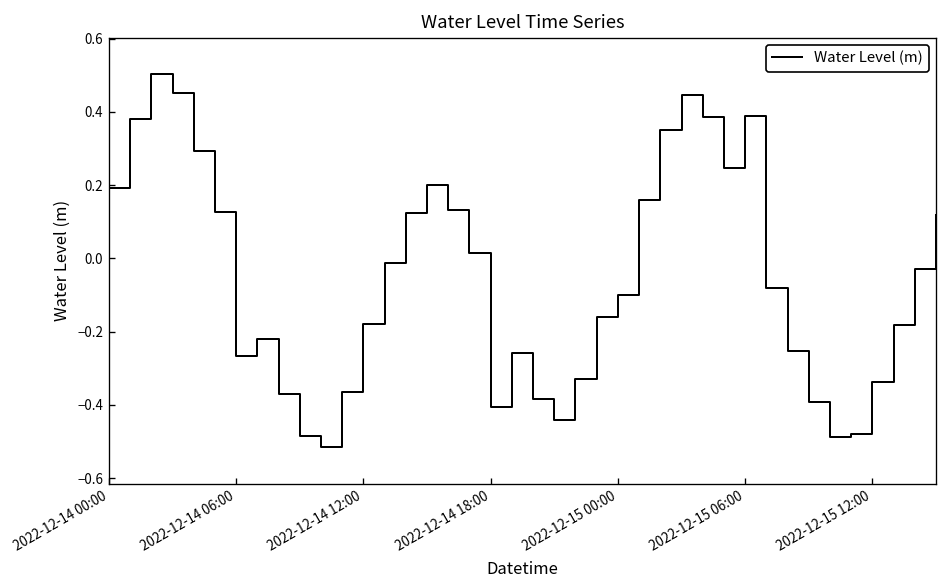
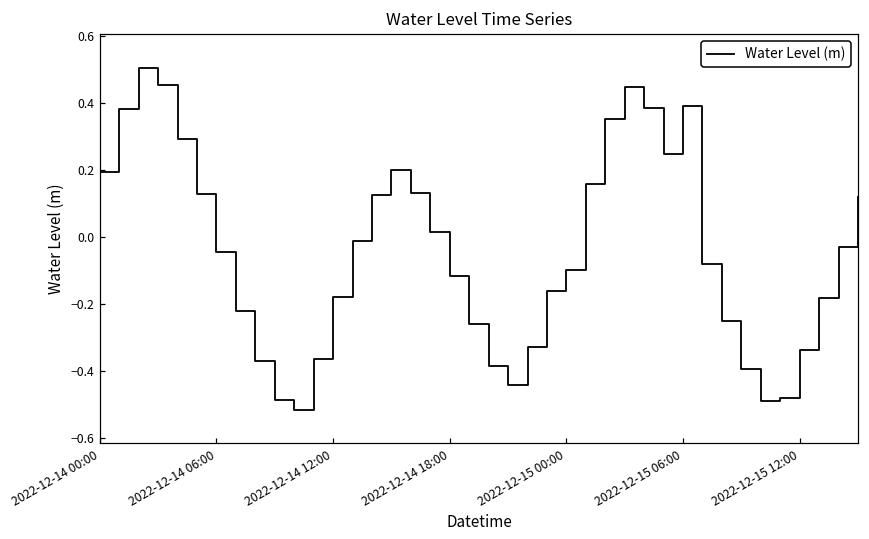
  {
    "2022-12-14 00:00": 0.19,
-   "2022-12-14 06:00": -0.27,
+   "2022-12-14 06:00": -0.05,
    "2022-12-14 12:00": -0.18,
-   "2022-12-14 18:00": -0.41,
+   "2022-12-14 18:00": -0.12,
    "2022-12-15 00:00": -0.10,
    "2022-12-15 06:00": 0.39,
    "2022-12-15 12:00": -0.34
  }
